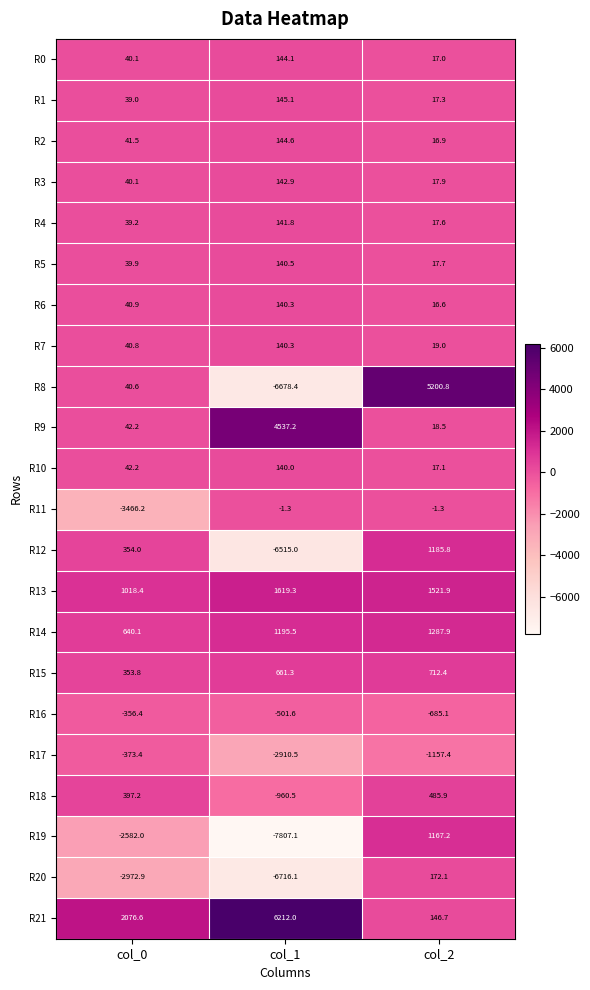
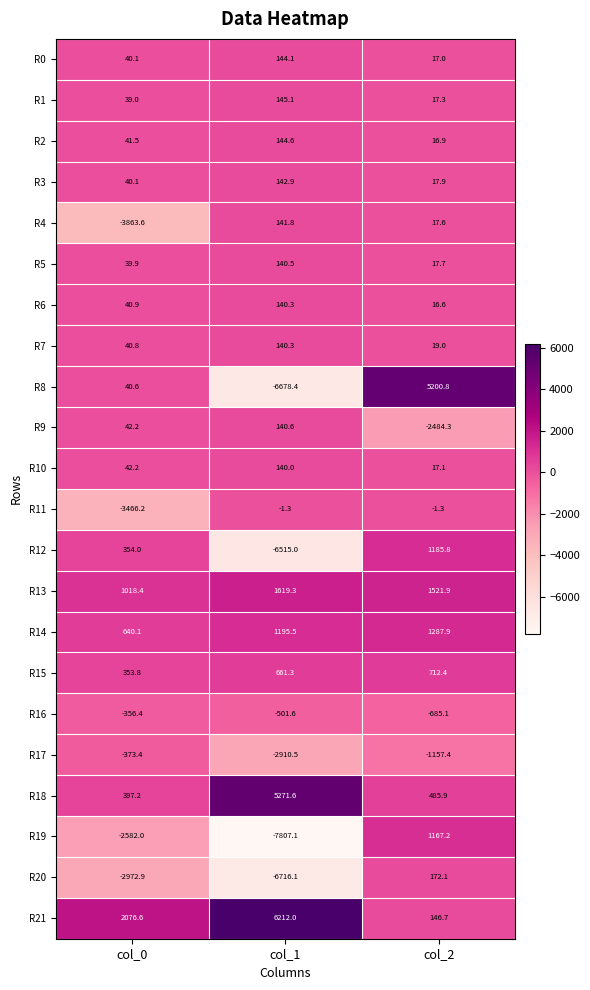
  {
    "R0": {
      "col_0": 40.1,
      "col_1": 144.1,
      "col_2": 17.0
    },
    "R1": {
      "col_0": 39.0,
      "col_1": 145.1,
      "col_2": 17.3
    },
    "R2": {
      "col_0": 41.5,
      "col_1": 144.6,
      "col_2": 16.9
    },
    "R3": {
      "col_0": 40.1,
      "col_1": 142.9,
      "col_2": 17.9
    },
    "R4": {
-     "col_0": 39.2,
+     "col_0": -3863.6,
      "col_1": 141.8,
      "col_2": 17.6
    },
    "R5": {
      "col_0": 39.9,
      "col_1": 140.5,
      "col_2": 17.7
    },
    "R6": {
      "col_0": 40.9,
      "col_1": 140.3,
      "col_2": 16.6
    },
    "R7": {
      "col_0": 40.8,
      "col_1": 140.3,
      "col_2": 19.0
    },
    "R8": {
      "col_0": 40.6,
      "col_1": -6678.4,
      "col_2": 5200.8
    },
    "R9": {
      "col_0": 42.2,
-     "col_1": 4537.2,
-     "col_2": 18.5
+     "col_1": 140.6,
+     "col_2": -2484.3
    },
    "R10": {
      "col_0": 42.2,
      "col_1": 140.0,
      "col_2": 17.1
    },
    "R11": {
      "col_0": -3466.2,
      "col_1": -1.3,
      "col_2": -1.3
    },
    "R12": {
      "col_0": 354.0,
      "col_1": -6515.0,
      "col_2": 1185.8
    },
    "R13": {
      "col_0": 1018.4,
      "col_1": 1619.3,
      "col_2": 1521.9
    },
    "R14": {
      "col_0": 640.1,
      "col_1": 1195.5,
      "col_2": 1287.9
    },
    "R15": {
      "col_0": 353.8,
      "col_1": 661.3,
      "col_2": 712.4
    },
    "R16": {
      "col_0": -356.4,
      "col_1": -501.6,
      "col_2": -685.1
    },
    "R17": {
      "col_0": -373.4,
      "col_1": -2910.5,
      "col_2": -1157.4
    },
    "R18": {
      "col_0": 397.2,
-     "col_1": -960.5,
+     "col_1": 5271.6,
      "col_2": 485.9
    },
    "R19": {
      "col_0": -2582.0,
      "col_1": -7807.1,
      "col_2": 1167.2
    },
    "R20": {
      "col_0": -2972.9,
      "col_1": -6716.1,
      "col_2": 172.1
    },
    "R21": {
      "col_0": 2076.6,
      "col_1": 6212.0,
      "col_2": 146.7
    }
  }
